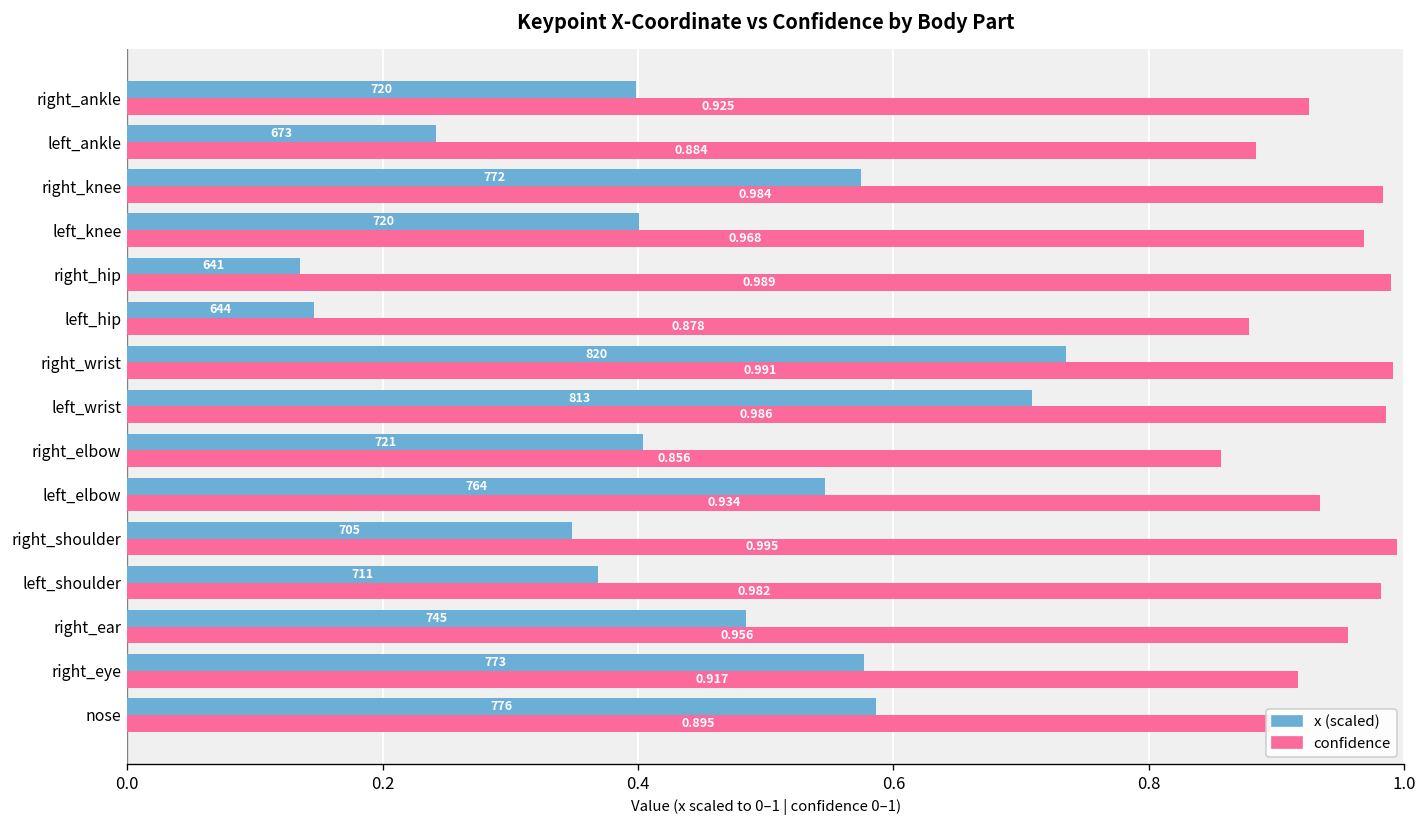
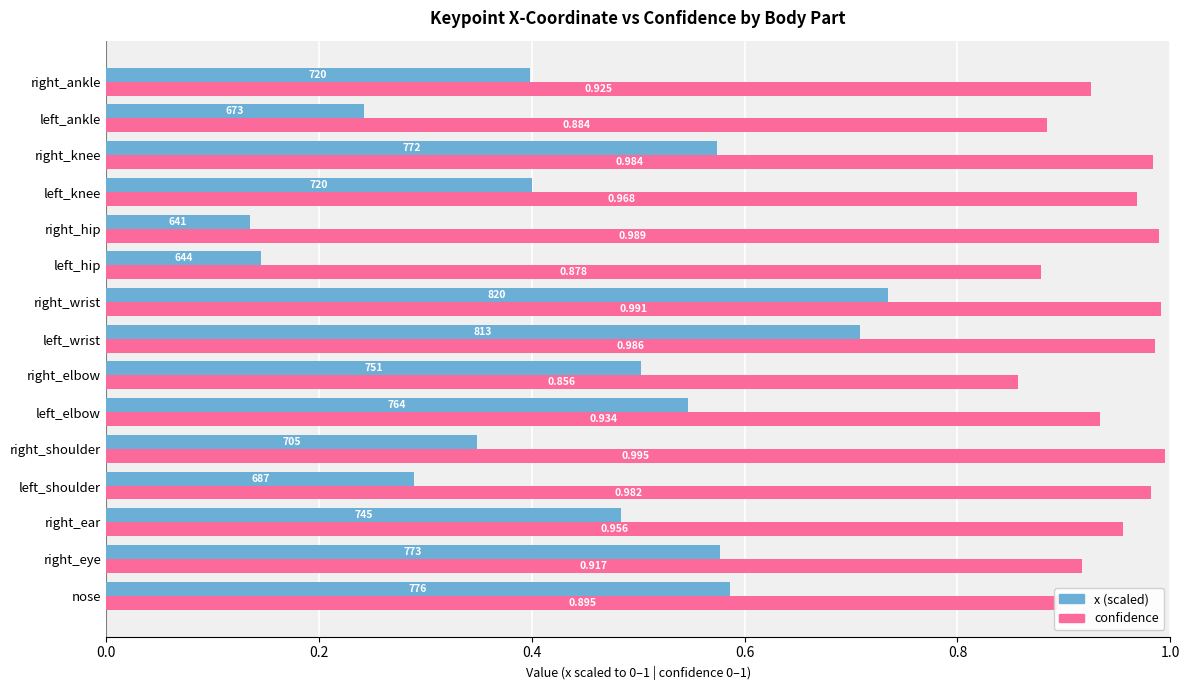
  {
    "x (scaled)": {
-     "right_elbow": 721,
-     "left_shoulder": 711
+     "right_elbow": 751,
+     "left_shoulder": 687
    },
    "confidence": {
      "right_ankle": 0.925,
      "left_ankle": 0.884,
      "right_knee": 0.984,
      "left_knee": 0.968,
      "right_hip": 0.989,
      "left_hip": 0.878,
      "right_wrist": 0.991,
      "left_wrist": 0.986,
      "right_elbow": 0.856,
      "left_elbow": 0.934,
      "right_shoulder": 0.995,
      "left_shoulder": 0.982,
      "right_ear": 0.956,
      "right_eye": 0.917
    }
  }
